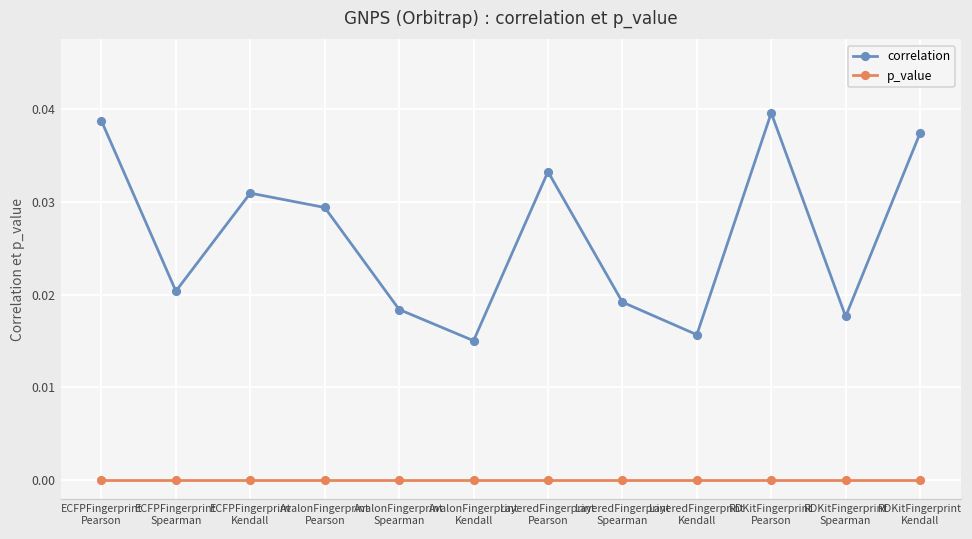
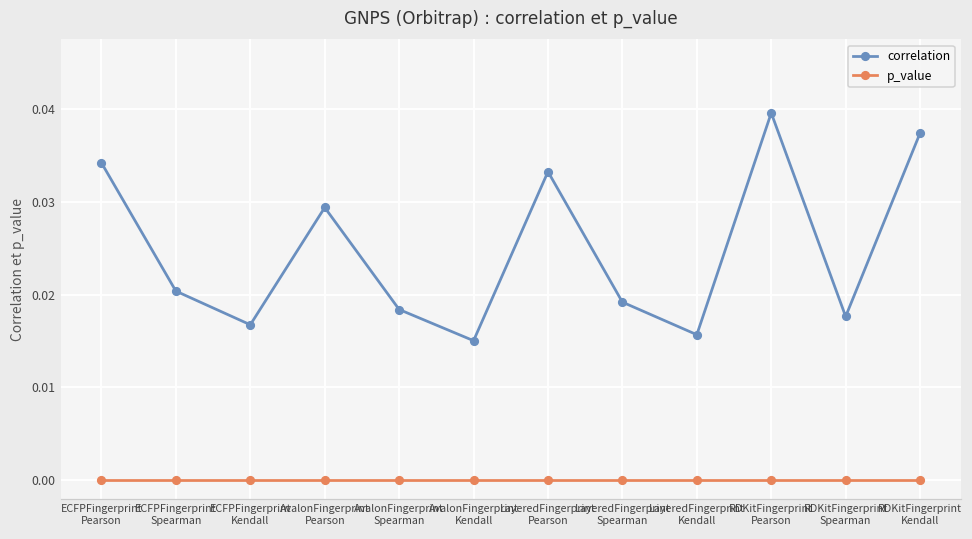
  {
    "correlation": {
-     "ECFPFingerprint Pearson": 0.039,
+     "ECFPFingerprint Pearson": 0.034,
      "ECFPFingerprint Spearman": 0.020,
-     "ECFPFingerprint Kendall": 0.031,
+     "ECFPFingerprint Kendall": 0.017,
      "RDKitFingerprint Spearman": 0.018,
      "RDKitFingerprint Kendall": 0.037
    },
    "p_value": {
      "ECFPFingerprint Pearson": 0.000,
      "ECFPFingerprint Spearman": 0.000,
      "ECFPFingerprint Kendall": 0.000,
      "RDKitFingerprint Spearman": 0.000,
      "RDKitFingerprint Kendall": 0.000
    }
  }
